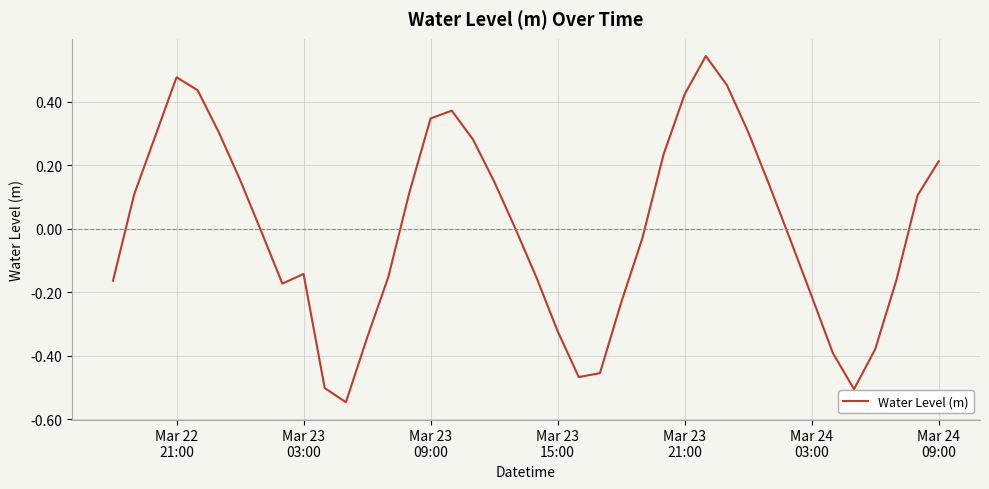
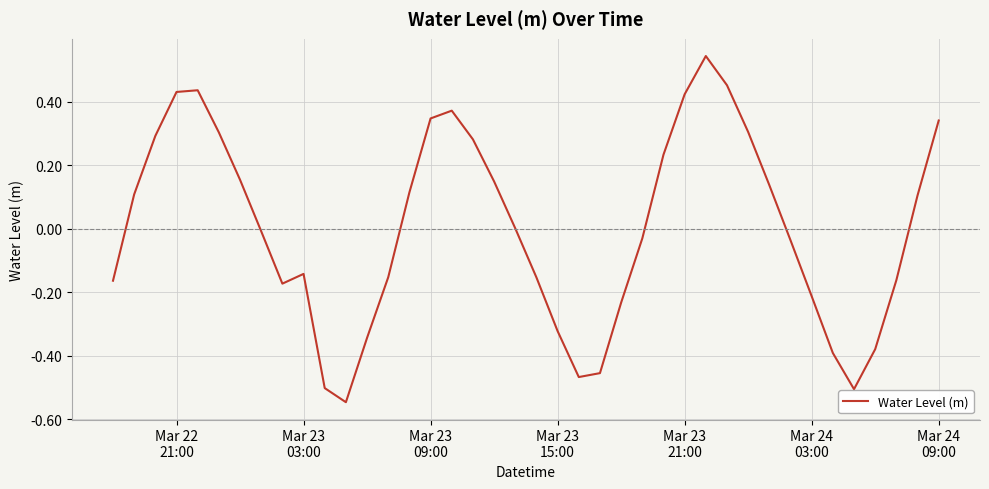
  {
-   "Mar 22 21:00": 0.48,
+   "Mar 22 21:00": 0.43,
    "Mar 23 03:00": -0.14,
    "Mar 23 09:00": 0.35,
    "Mar 23 15:00": -0.32,
    "Mar 23 21:00": 0.42,
    "Mar 24 03:00": -0.21,
-   "Mar 24 09:00": 0.21
+   "Mar 24 09:00": 0.34
  }
